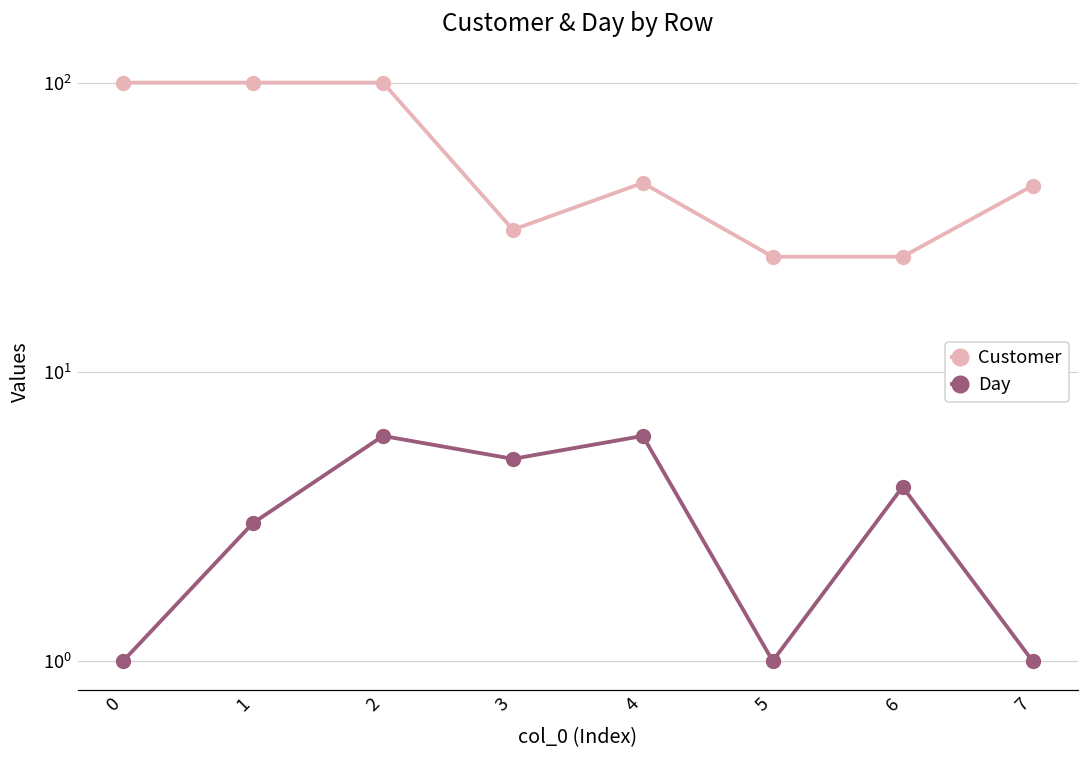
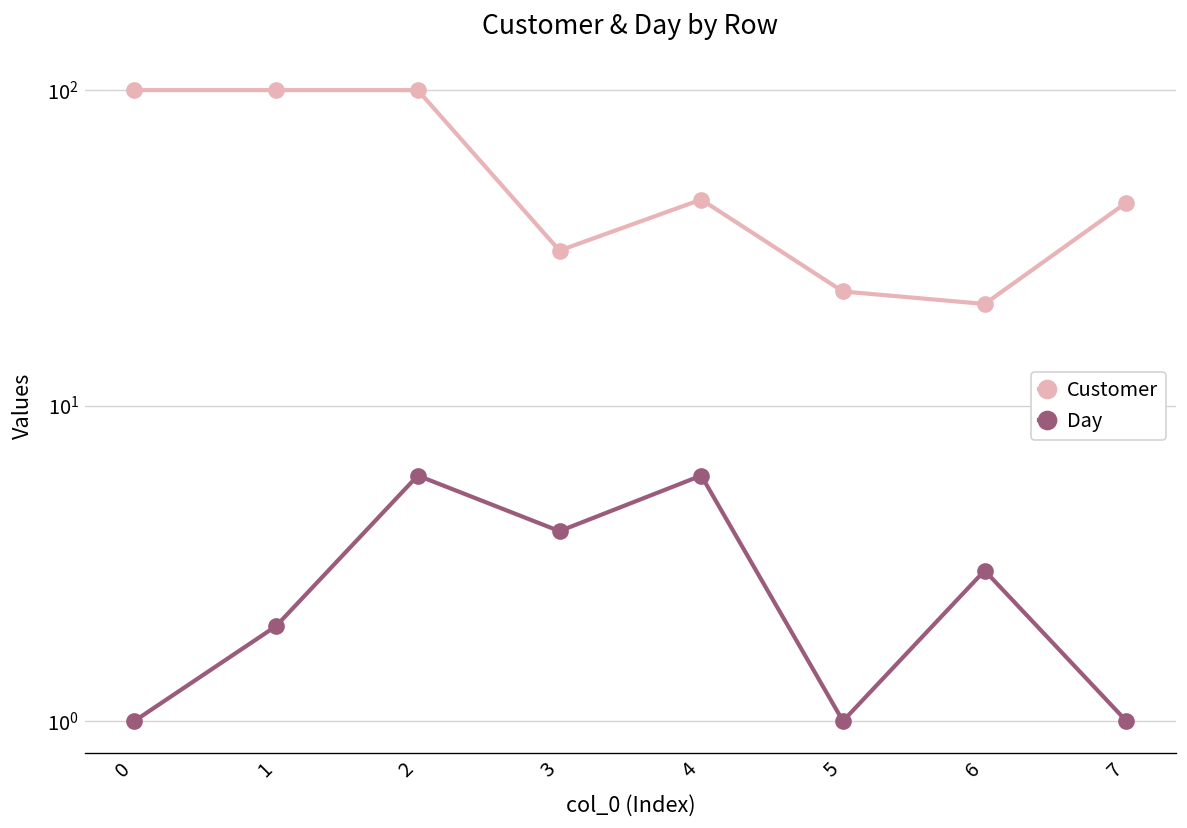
  {
    "Customer": {
      "0": 100,
      "1": 100,
      "2": 100,
      "3": 31,
      "4": 45,
-     "5": 25,
-     "6": 25,
+     "5": 23,
+     "6": 21,
      "7": 44
    },
    "Day": {
      "0": 1,
-     "1": 3,
+     "1": 2,
      "2": 6,
-     "3": 5,
+     "3": 4,
      "4": 6,
      "5": 1,
-     "6": 4,
+     "6": 3,
      "7": 1
    }
  }
